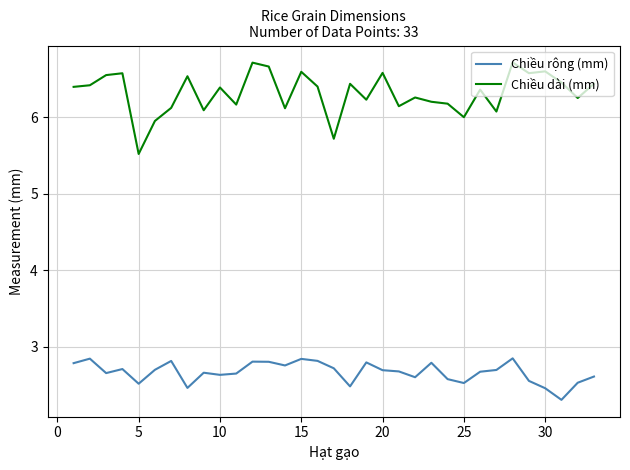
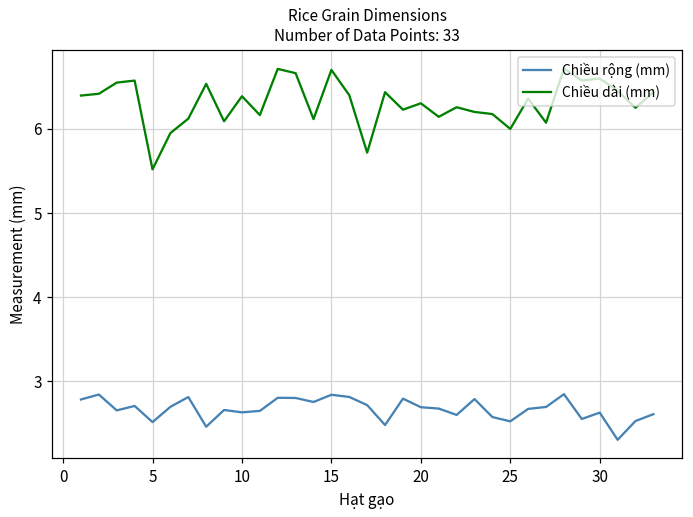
  {
    "Chiều rộng (mm)": {
      "5": 2.5,
      "10": 2.6,
      "15": 2.8,
      "20": 2.7,
      "25": 2.5,
-     "30": 2.5
+     "30": 2.6
    },
    "Chiều dài (mm)": {
      "5": 5.5,
      "10": 6.4,
-     "15": 6.6,
-     "20": 6.6,
+     "15": 6.7,
+     "20": 6.3,
      "25": 6.0
    }
  }
